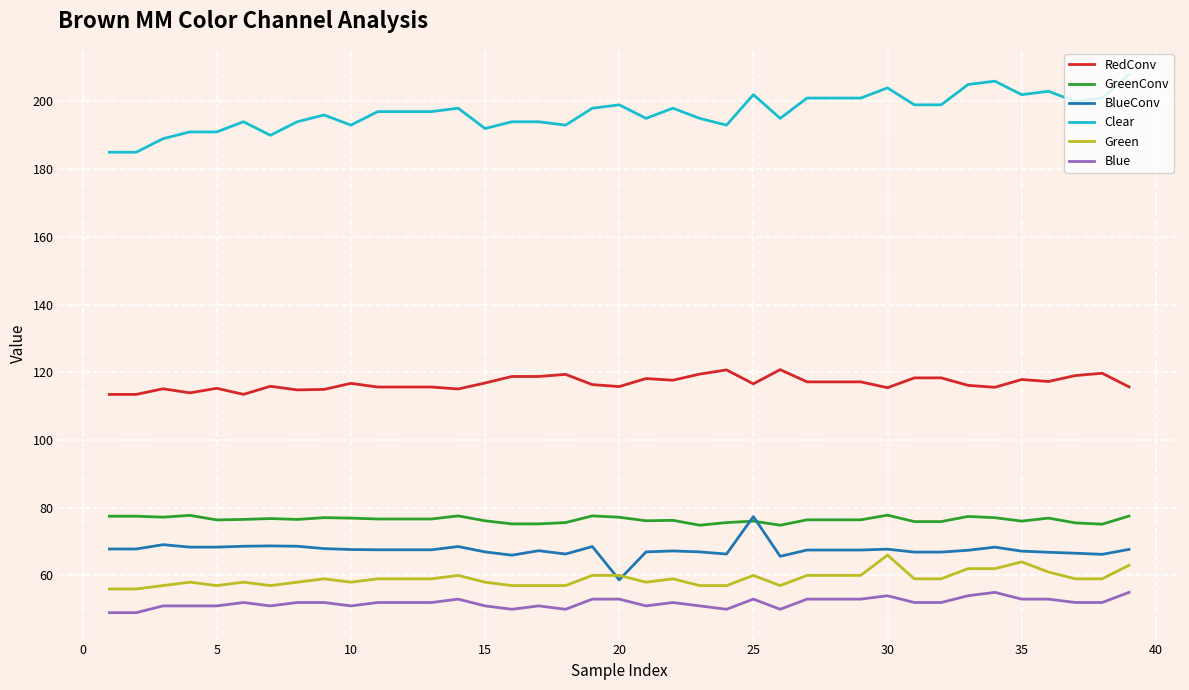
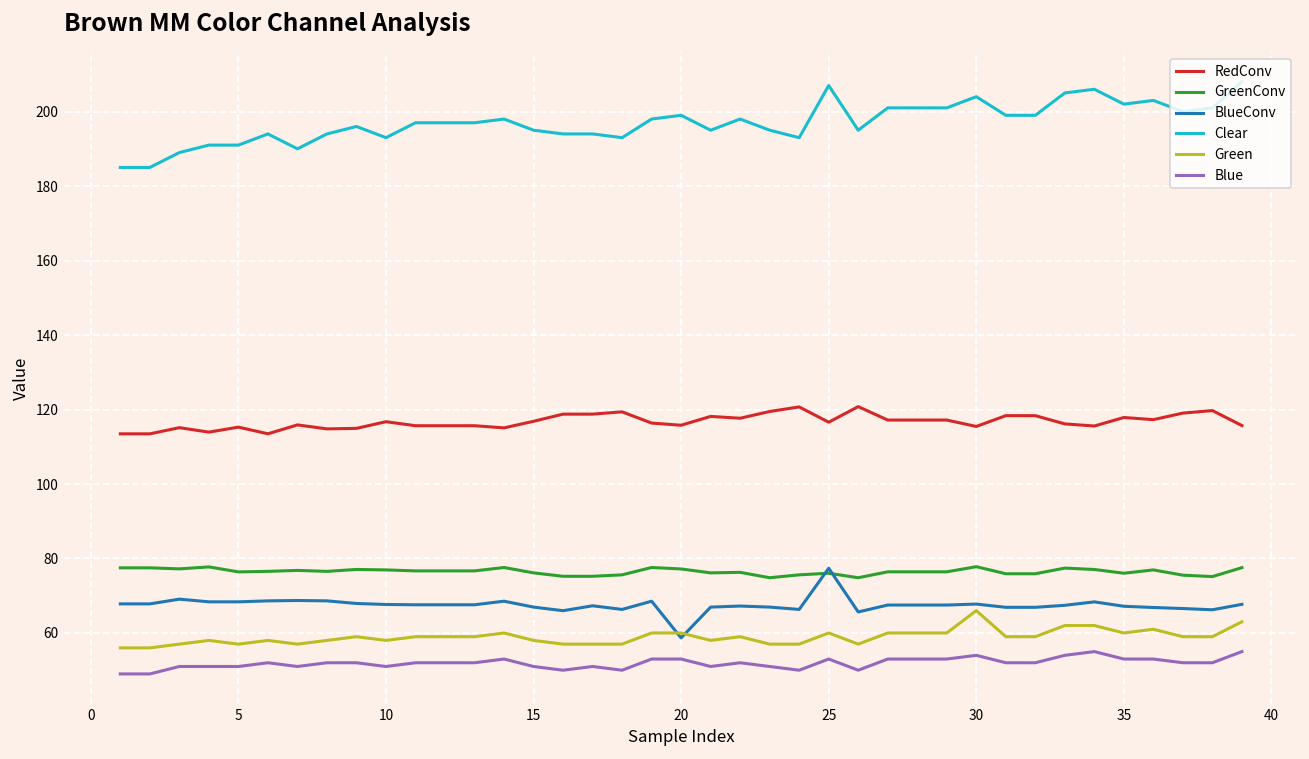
  {
    "RedConv": {
      "5": 115,
      "10": 117,
      "15": 117,
      "20": 116,
      "25": 117,
      "30": 115,
      "35": 118
    },
    "GreenConv": {
      "5": 76,
      "10": 77,
      "15": 76,
      "20": 77,
      "25": 76,
      "30": 78,
      "35": 76
    },
    "BlueConv": {
      "5": 68,
      "10": 68,
      "15": 67,
      "20": 59,
      "25": 77,
      "30": 68,
      "35": 67
    },
    "Clear": {
      "5": 191,
      "10": 193,
-     "15": 192,
+     "15": 195,
      "20": 199,
-     "25": 202,
+     "25": 207,
      "30": 204,
      "35": 202
    },
    "Green": {
      "5": 57,
      "10": 58,
      "15": 58,
      "20": 60,
      "25": 60,
      "30": 66,
-     "35": 64
+     "35": 60
    },
    "Blue": {
      "5": 51,
      "10": 51,
      "15": 51,
      "20": 53,
      "25": 53,
      "30": 54,
      "35": 53
    }
  }
